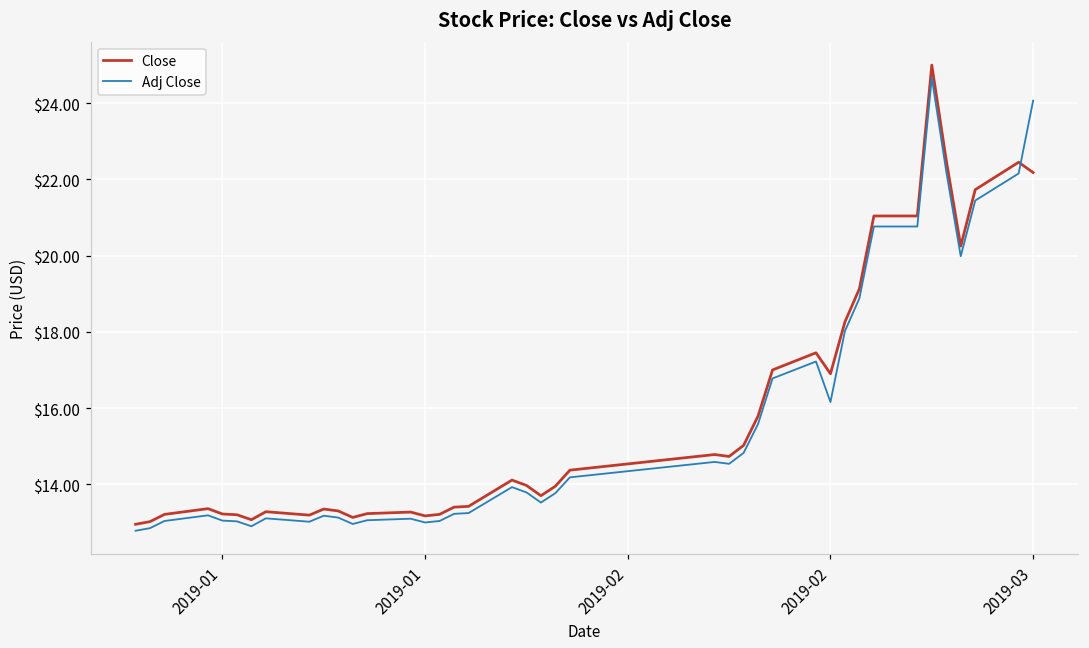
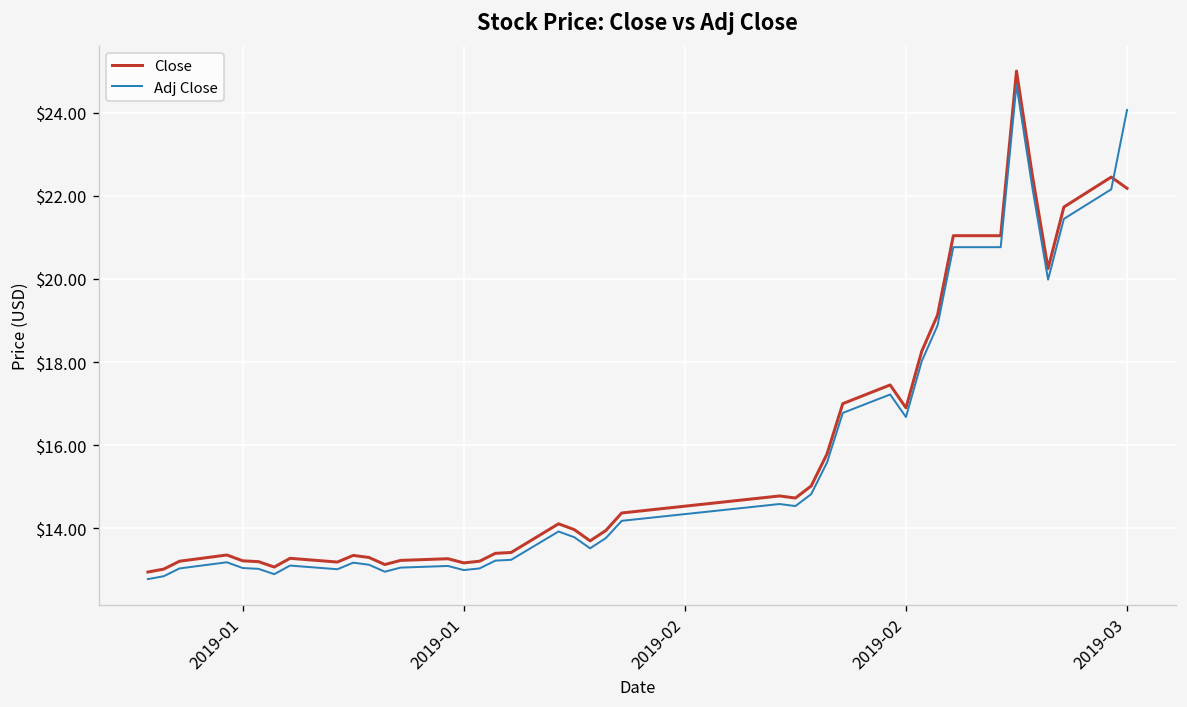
  {
    "Close": {
      "2019-02": "$16.9",
      "2019-03": "$22.2"
    },
    "Adj Close": {
-     "2019-02": "$16.2",
+     "2019-02": "$16.7",
      "2019-03": "$24.1"
    }
  }
